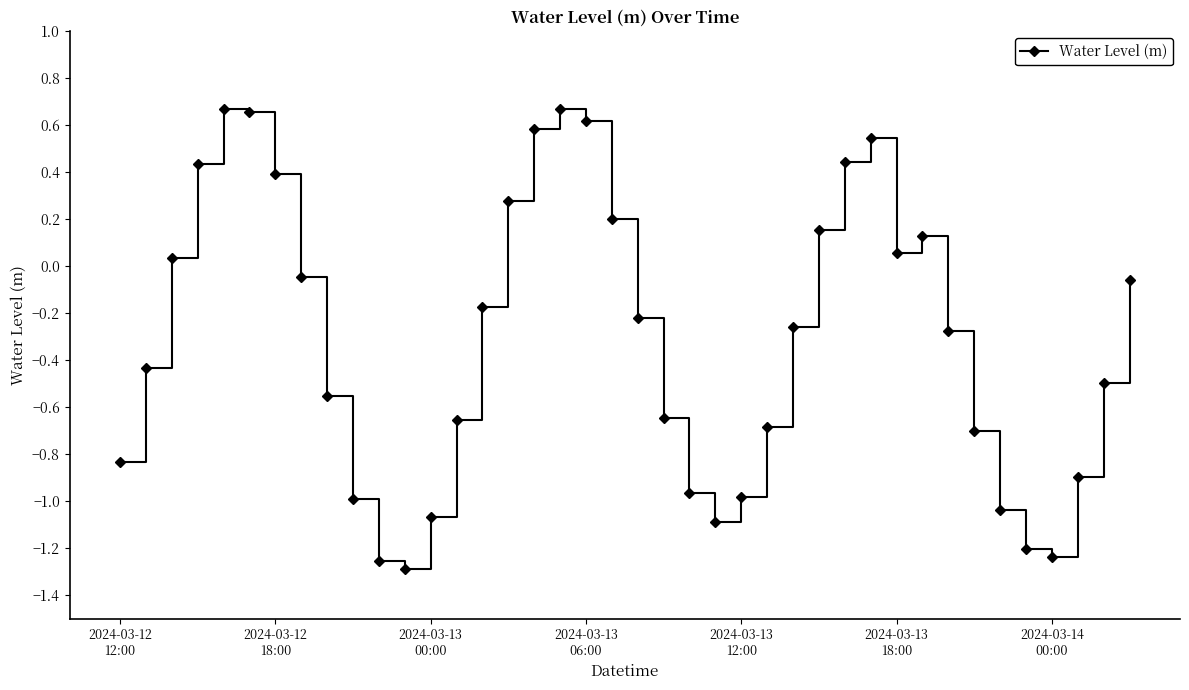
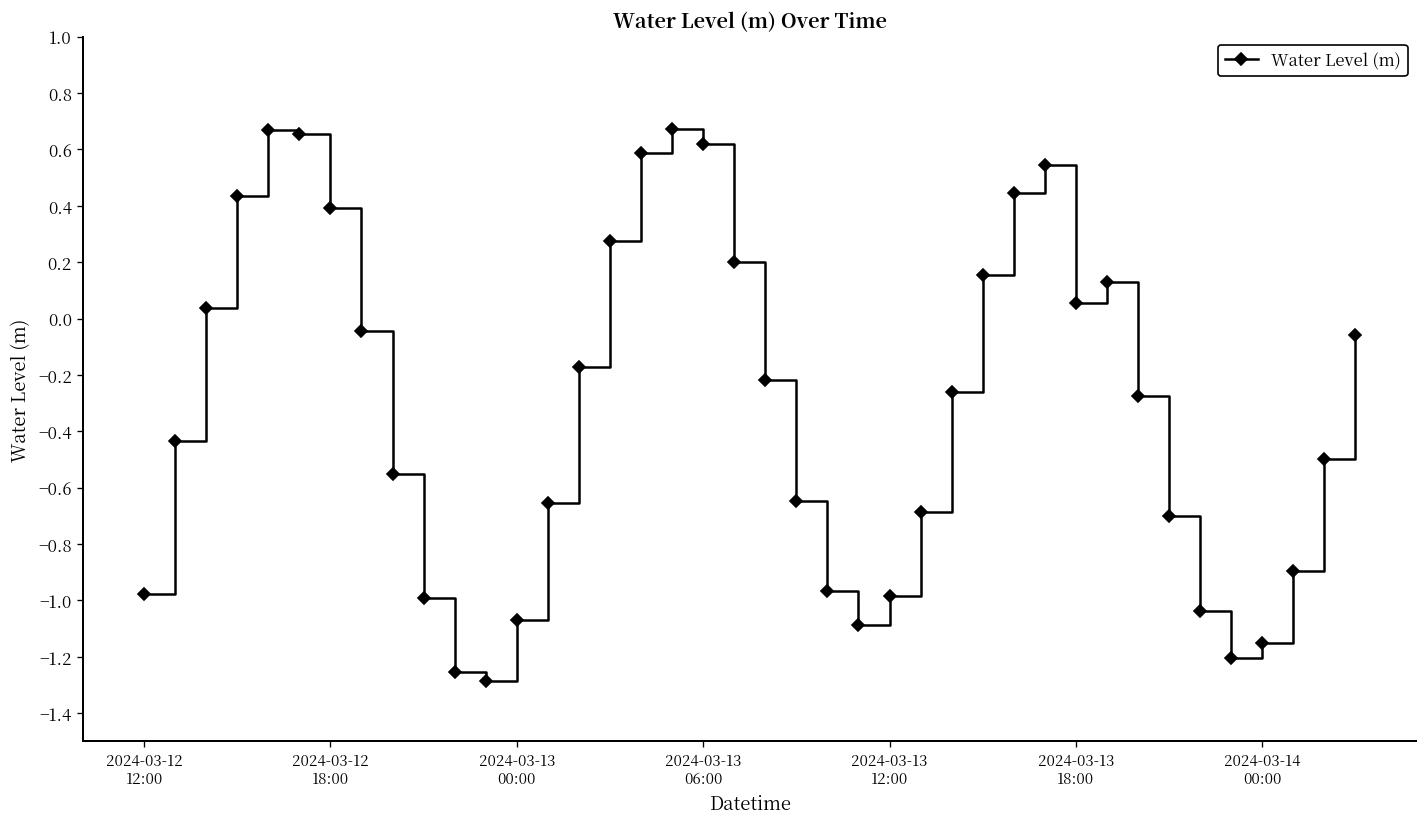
  {
-   "2024-03-12 12:00": -0.83,
+   "2024-03-12 12:00": -0.98,
    "2024-03-12 18:00": 0.39,
    "2024-03-13 00:00": -1.07,
    "2024-03-13 06:00": 0.62,
    "2024-03-13 12:00": -0.98,
    "2024-03-13 18:00": 0.06,
-   "2024-03-14 00:00": -1.24
+   "2024-03-14 00:00": -1.15
  }
